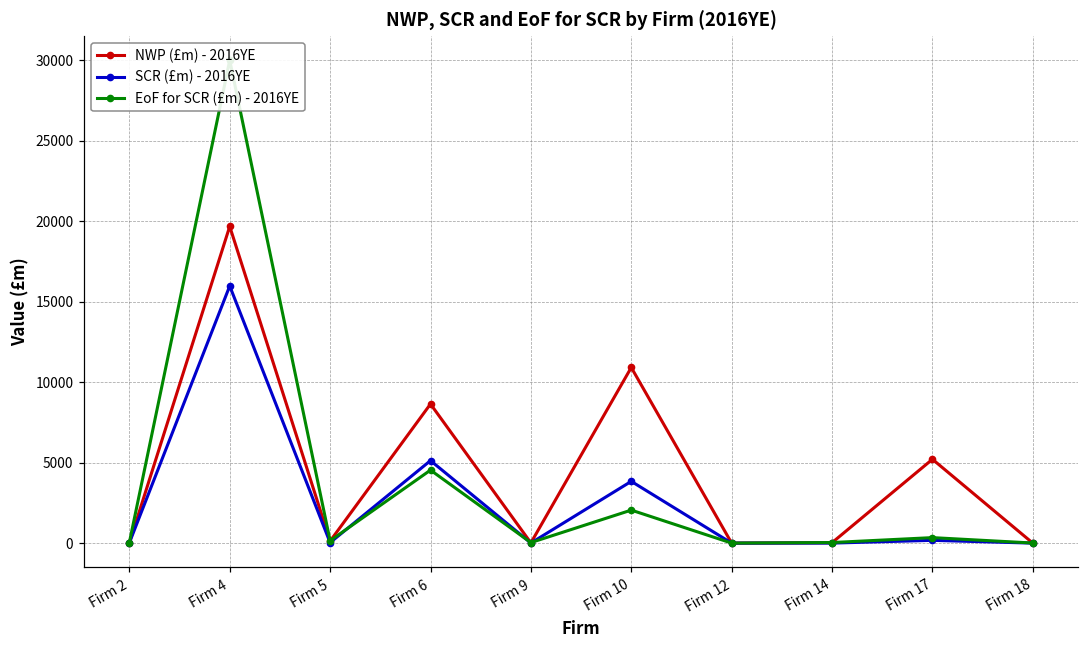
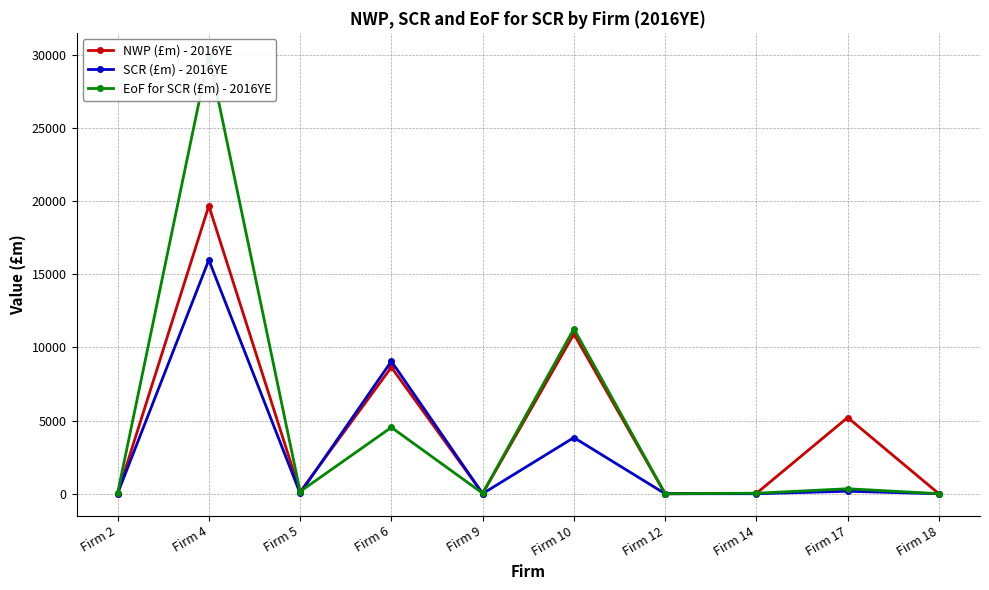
  {
    "NWP (£m) - 2016YE": {
      "Firm 4": 19700,
      "Firm 6": 8600,
      "Firm 10": 10900,
      "Firm 17": 5200
    },
    "SCR (£m) - 2016YE": {
      "Firm 4": 16000,
-     "Firm 6": 5100,
+     "Firm 6": 9100,
      "Firm 10": 3800
    },
    "EoF for SCR (£m) - 2016YE": {
      "Firm 6": 4500,
-     "Firm 10": 2100
+     "Firm 10": 11300
    }
  }
